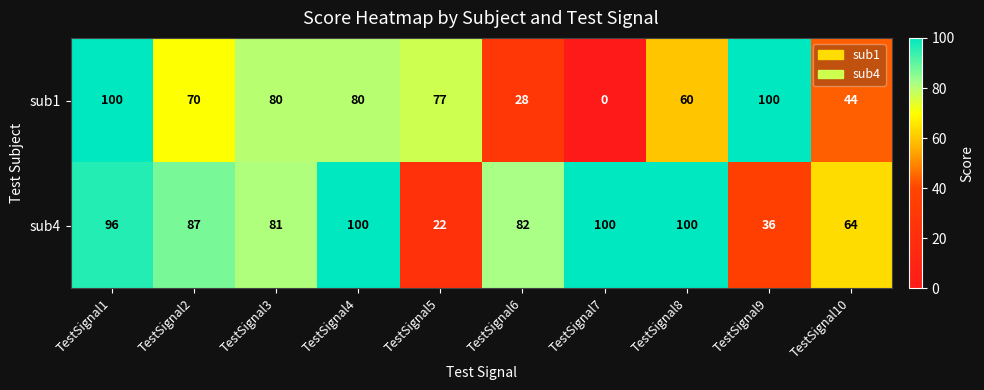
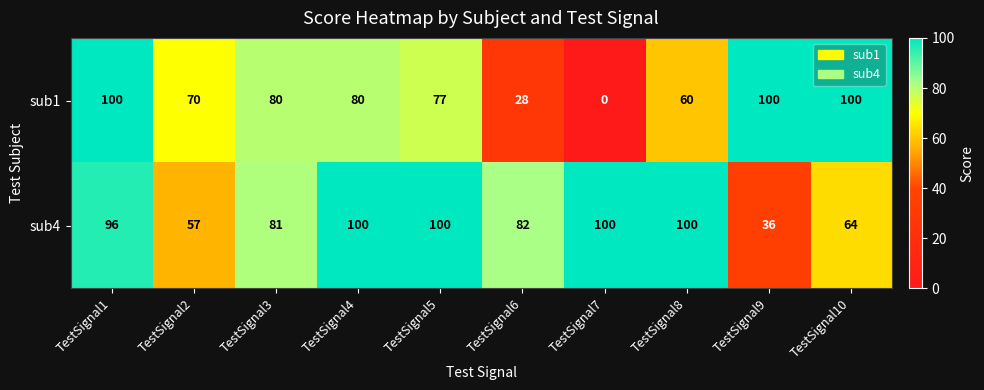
  {
    "sub1": {
      "TestSignal1": 100,
      "TestSignal2": 70,
      "TestSignal3": 80,
      "TestSignal4": 80,
      "TestSignal5": 77,
      "TestSignal6": 28,
      "TestSignal7": 0,
      "TestSignal8": 60,
      "TestSignal9": 100,
-     "TestSignal10": 44
+     "TestSignal10": 100
    },
    "sub4": {
      "TestSignal1": 96,
-     "TestSignal2": 87,
+     "TestSignal2": 57,
      "TestSignal3": 81,
      "TestSignal4": 100,
-     "TestSignal5": 22,
+     "TestSignal5": 100,
      "TestSignal6": 82,
      "TestSignal7": 100,
      "TestSignal8": 100,
      "TestSignal9": 36,
      "TestSignal10": 64
    }
  }
